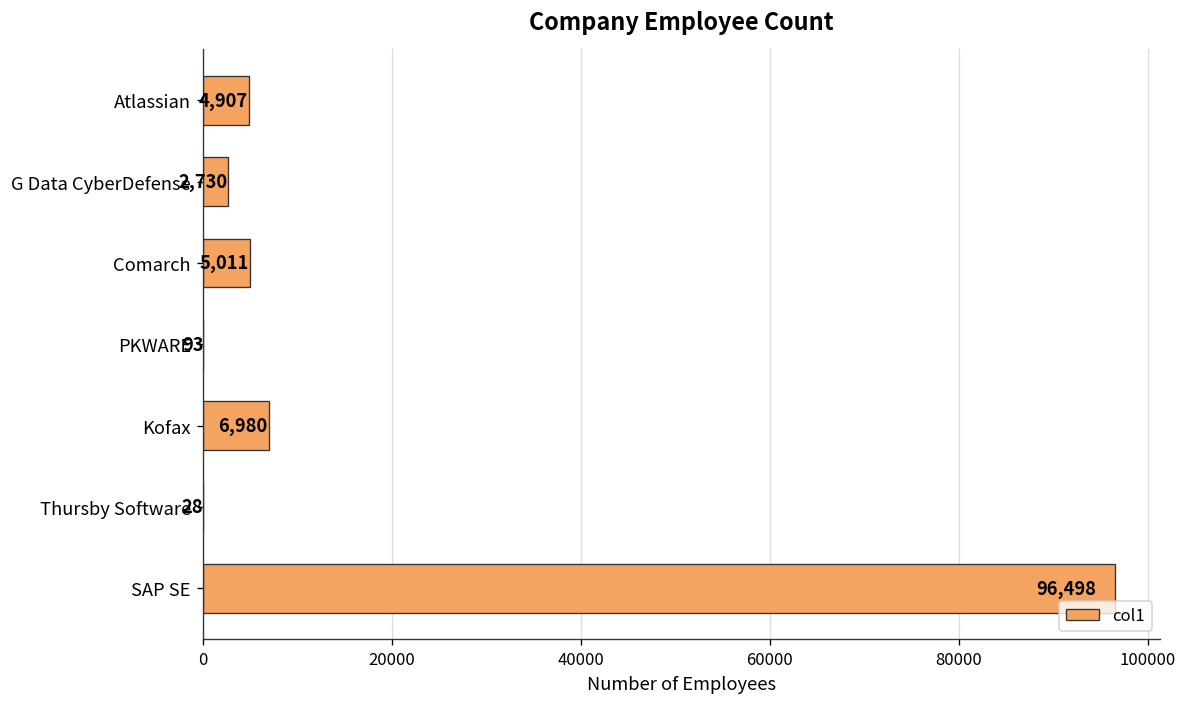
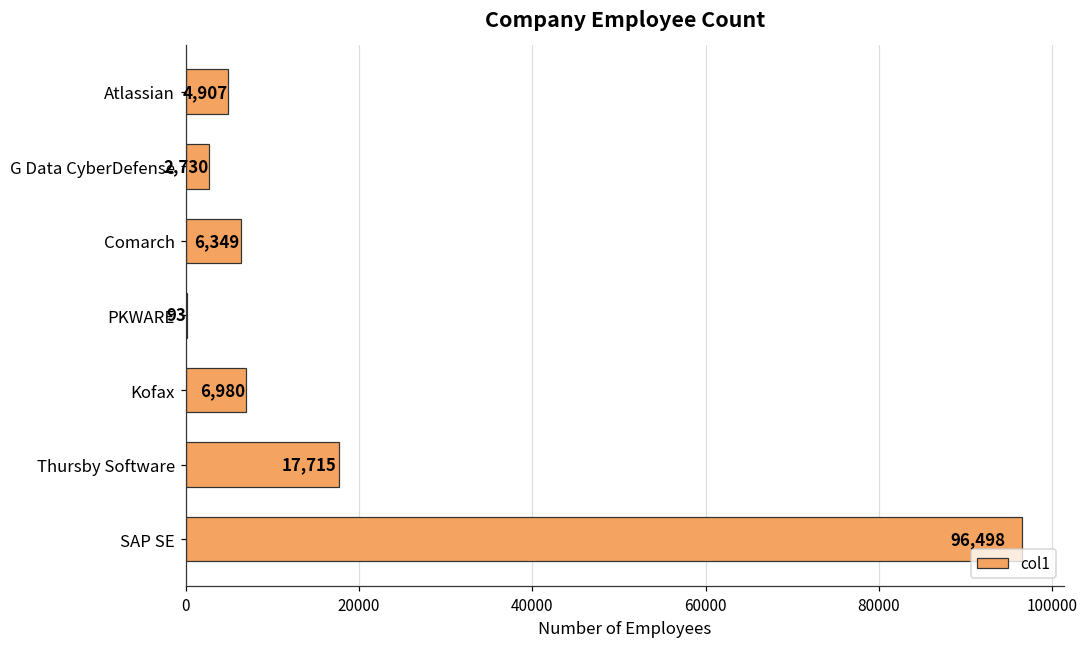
  {
    "Atlassian": "4,907",
    "G Data CyberDefense": "2,730",
-   "Comarch": "5,011",
+   "Comarch": "6,349",
    "PKWARE": "93",
    "Kofax": "6,980",
-   "Thursby Software": "28",
+   "Thursby Software": "17,715",
    "SAP SE": "96,498"
  }
